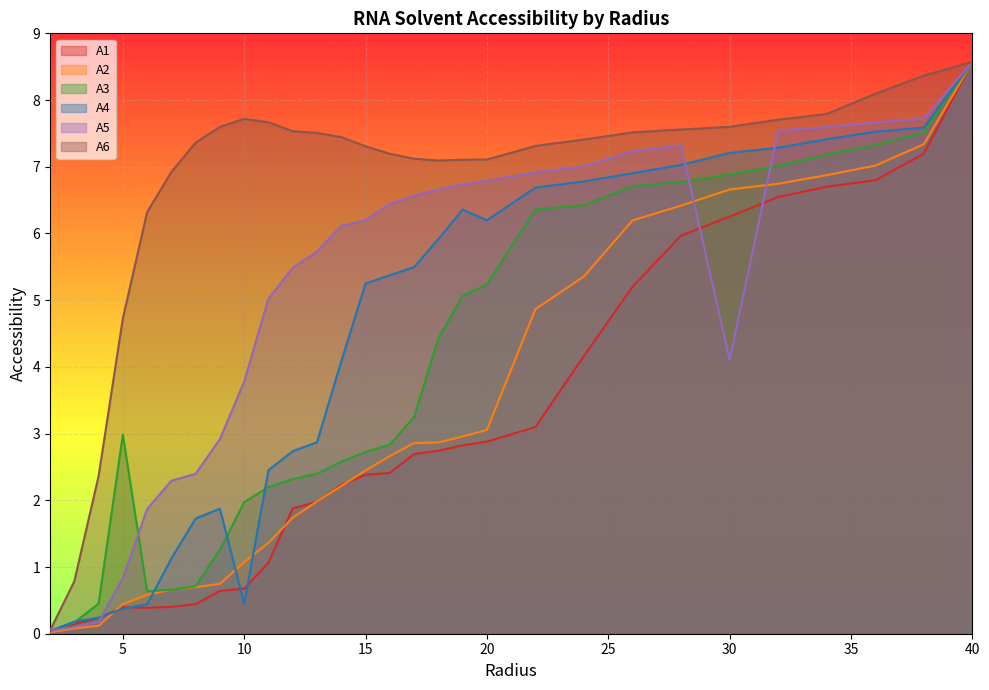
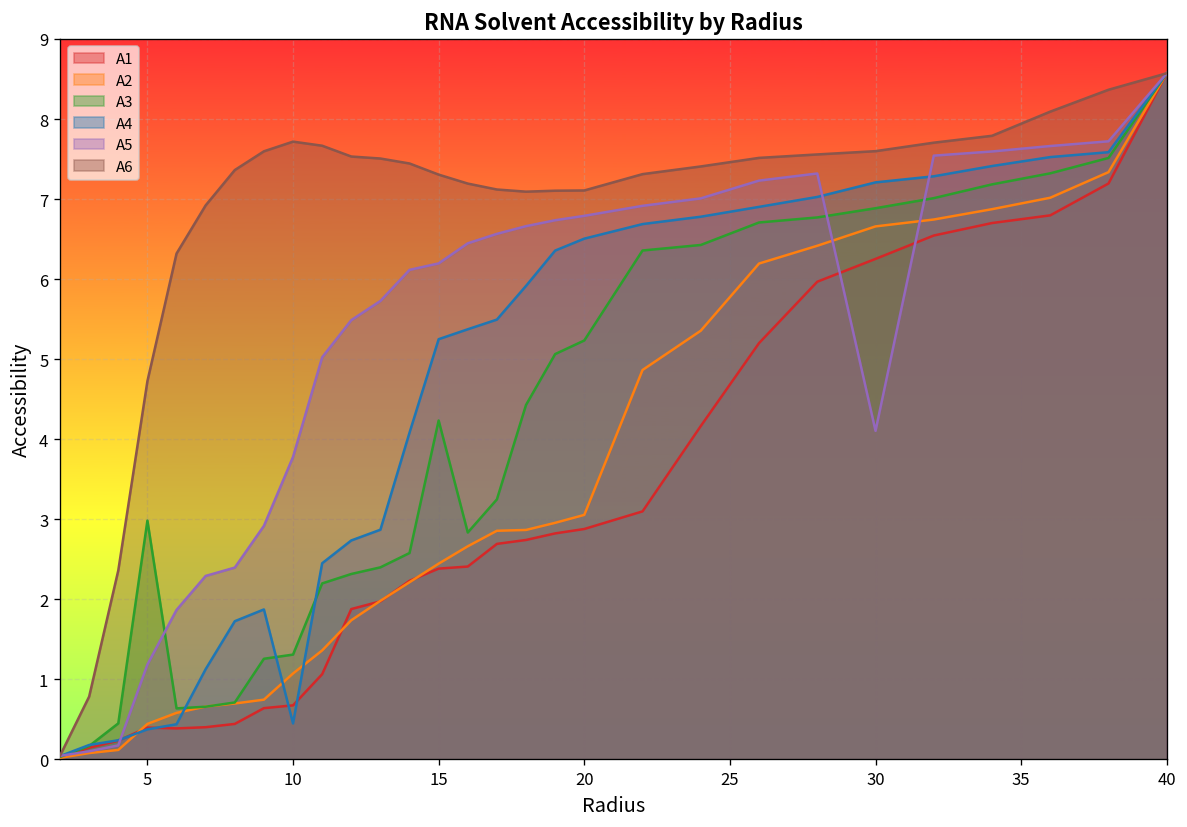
  {
    "A3": {
      "5": 3.0,
-     "10": 2.0,
-     "15": 2.7,
+     "10": 1.3,
+     "15": 4.2,
      "20": 5.2,
      "30": 6.9
    },
    "A4": {
      "10": 0.5,
      "15": 5.3,
-     "20": 6.2,
+     "20": 6.5,
      "30": 7.2
    },
    "A5": {
-     "5": 0.8,
+     "5": 1.2,
      "10": 3.8,
      "15": 6.2,
      "20": 6.8,
      "30": 4.1
    }
  }
